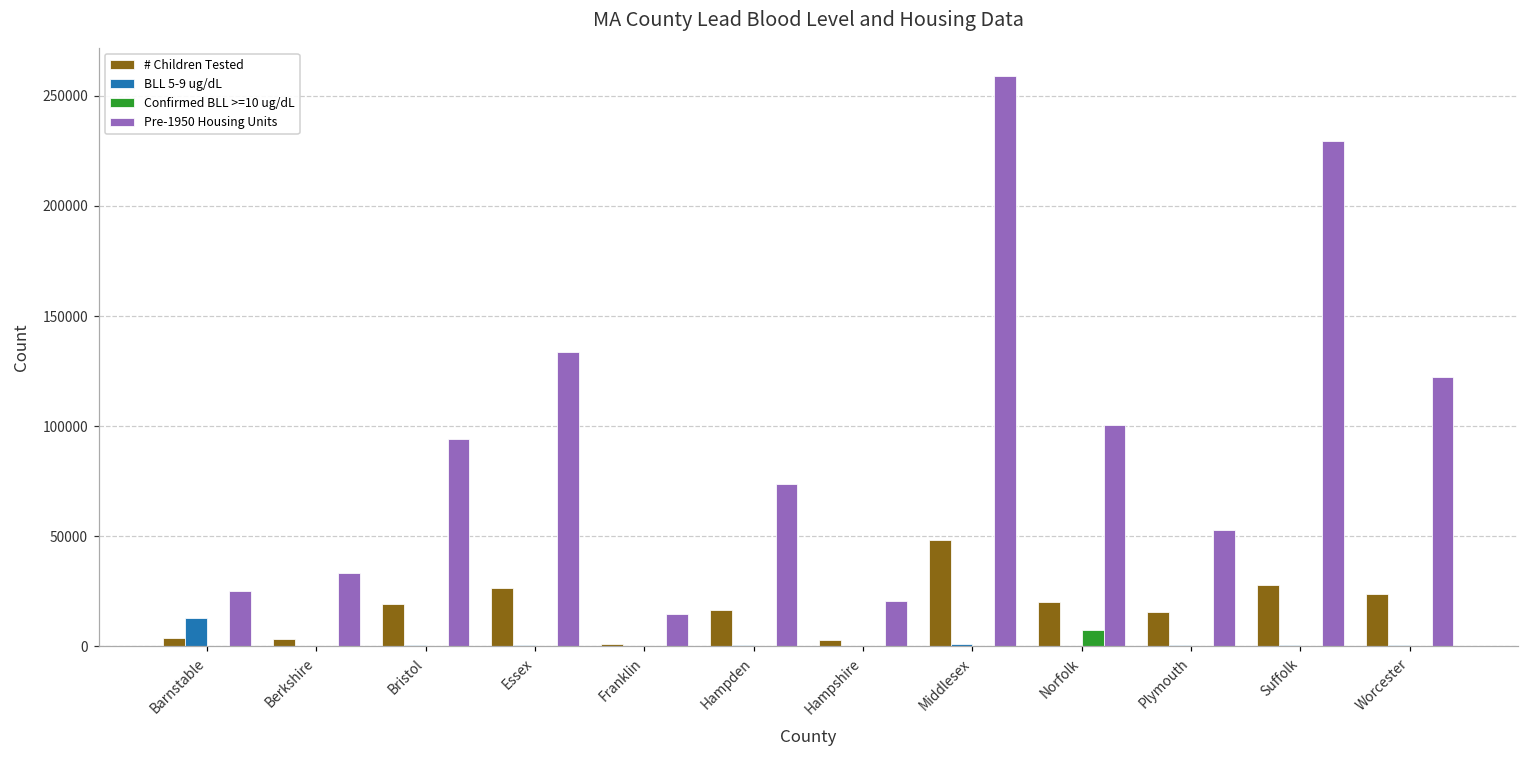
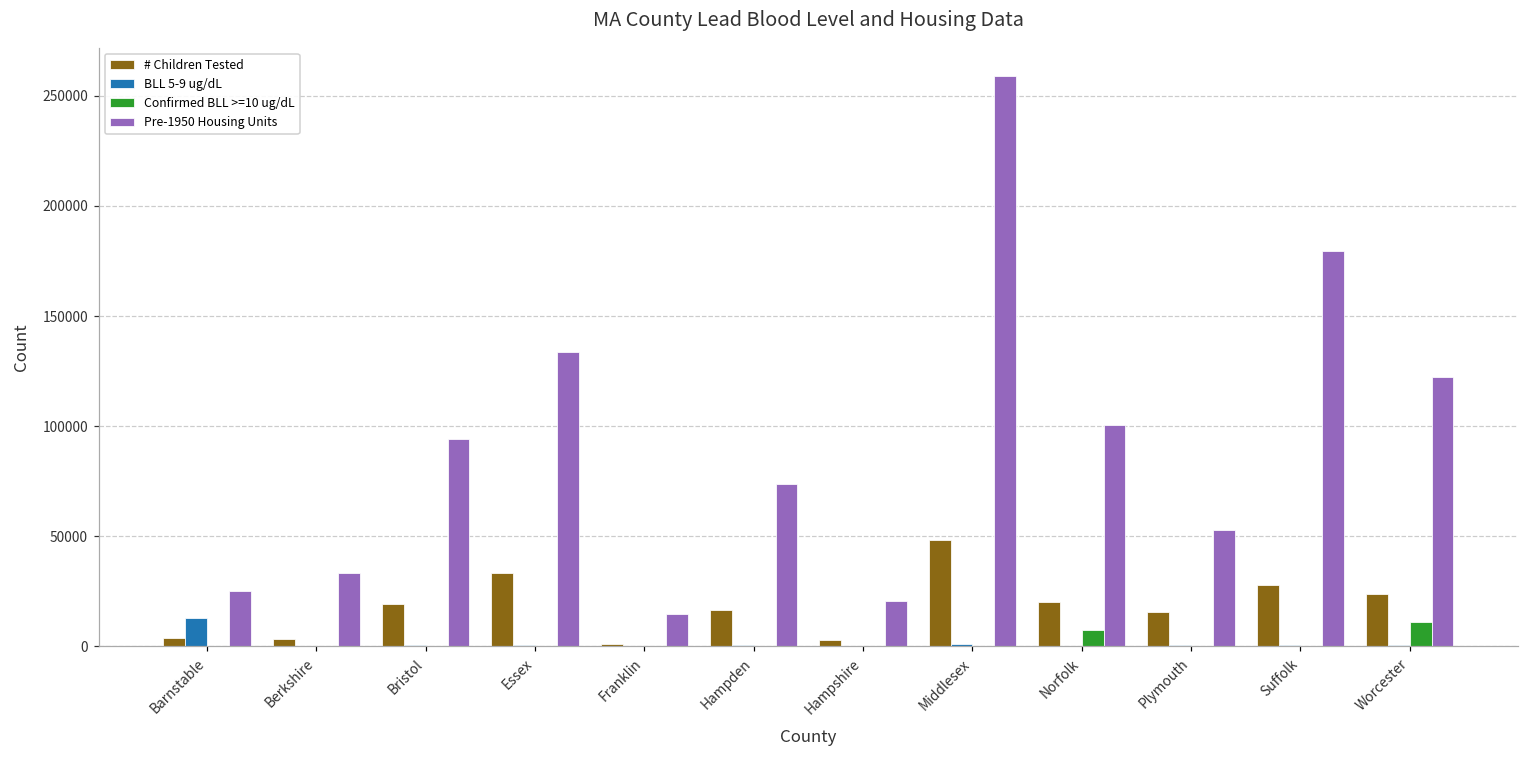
  {
    "# Children Tested": {
      "Barnstable": 4000,
      "Berkshire": 3000,
      "Bristol": 19000,
-     "Essex": 27000,
+     "Essex": 33000,
      "Franklin": 1000,
      "Hampden": 17000,
      "Hampshire": 3000,
      "Middlesex": 48000,
      "Norfolk": 20000,
      "Plymouth": 16000,
      "Suffolk": 28000,
      "Worcester": 24000
    },
    "BLL 5-9 ug/dL": {
      "Barnstable": 13000
    },
    "Confirmed BLL >=10 ug/dL": {
      "Barnstable": 0,
      "Franklin": 0,
      "Norfolk": 8000,
-     "Worcester": 0
+     "Worcester": 11000
    },
    "Pre-1950 Housing Units": {
      "Barnstable": 25000,
      "Berkshire": 33000,
      "Bristol": 94000,
      "Essex": 133000,
      "Franklin": 15000,
      "Hampden": 74000,
      "Hampshire": 21000,
      "Middlesex": 259000,
      "Norfolk": 100000,
      "Plymouth": 53000,
-     "Suffolk": 229000,
+     "Suffolk": 179000,
      "Worcester": 122000
    }
  }
